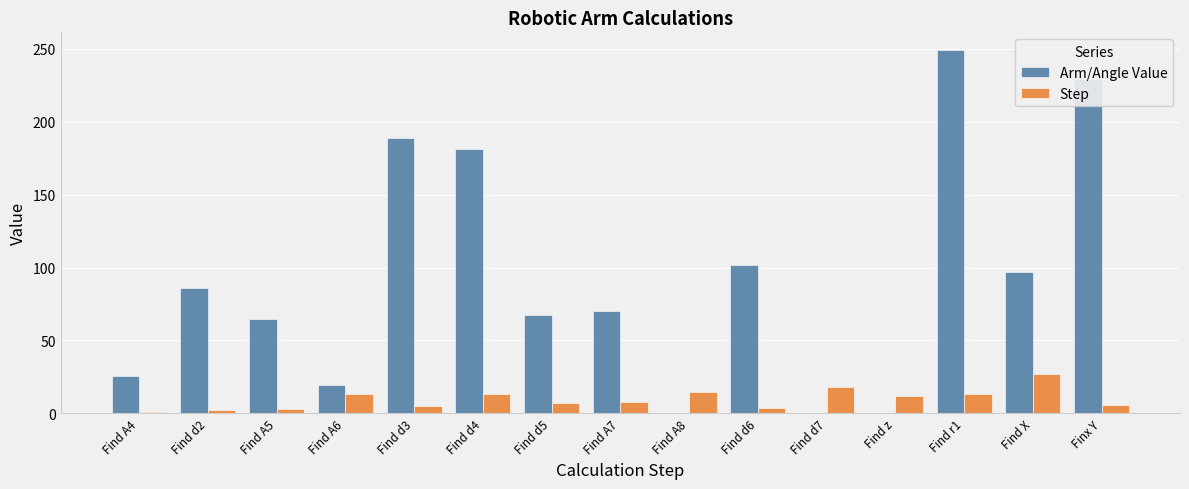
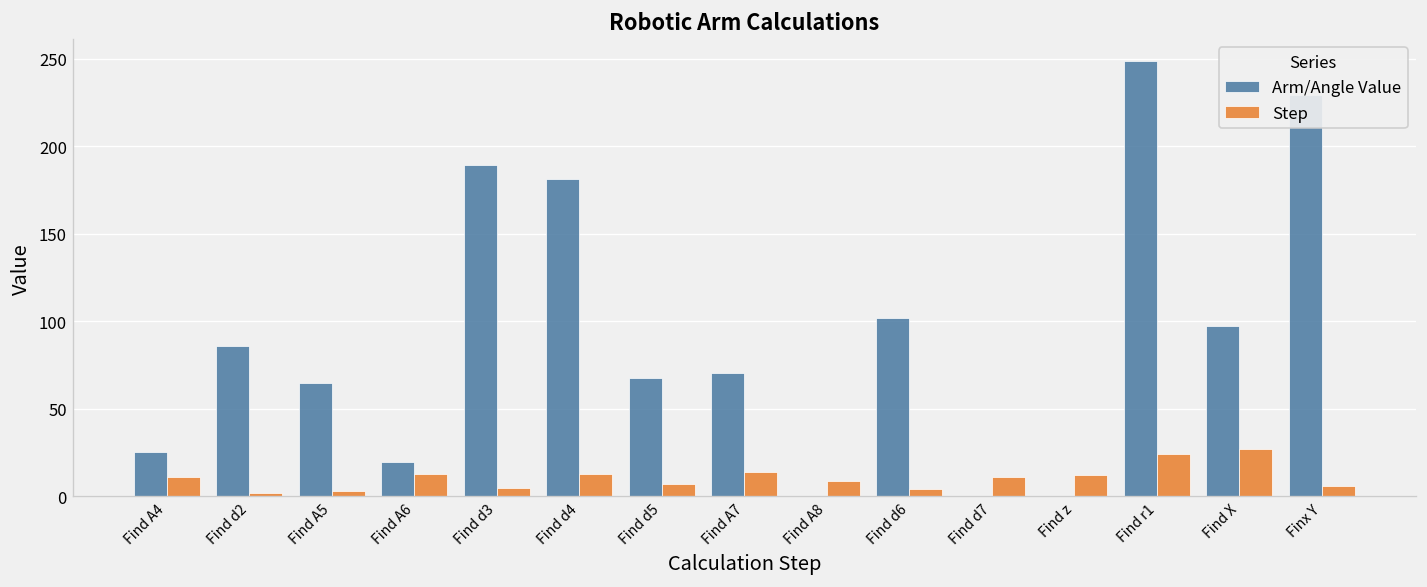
  {
    "Arm/Angle Value": {
      "Find A4": 25,
      "Find d2": 86,
      "Find A5": 65,
      "Find A6": 20,
      "Find d3": 189,
      "Find d4": 181,
      "Find d5": 67,
      "Find A7": 70,
      "Find A8": 0,
      "Find d6": 102,
      "Find d7": 0,
      "Find z": 0,
      "Find r1": 249,
      "Find X": 97
    },
    "Step": {
-     "Find A4": 1,
+     "Find A4": 11,
      "Find d2": 2,
      "Find A5": 3,
      "Find A6": 13,
      "Find d3": 5,
      "Find d4": 13,
      "Find d5": 7,
-     "Find A7": 8,
-     "Find A8": 15,
+     "Find A7": 14,
+     "Find A8": 9,
      "Find d6": 4,
-     "Find d7": 18,
+     "Find d7": 11,
      "Find z": 12,
-     "Find r1": 13,
+     "Find r1": 24,
      "Find X": 27,
      "Finx Y": 6
    }
  }
